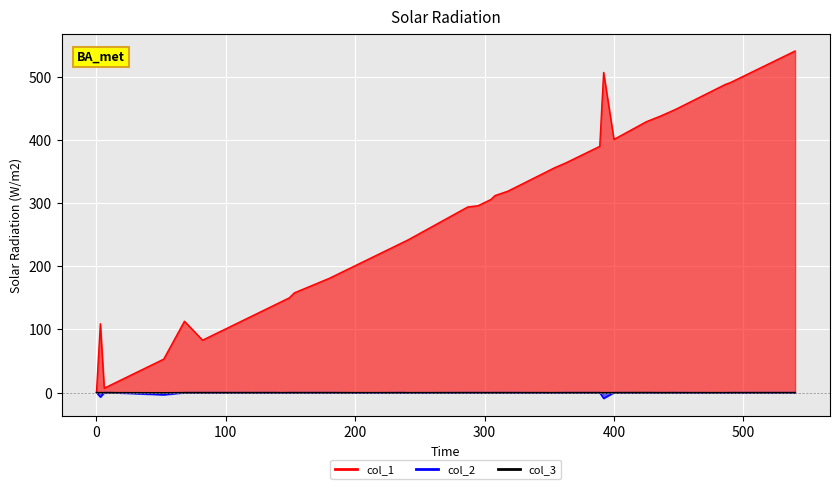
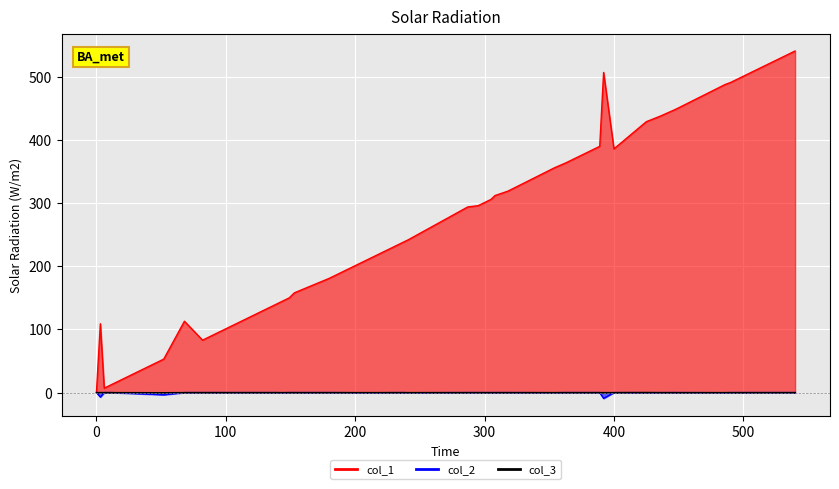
  {
    "col_1": {
-     "400": 400
+     "400": 390
    }
  }
